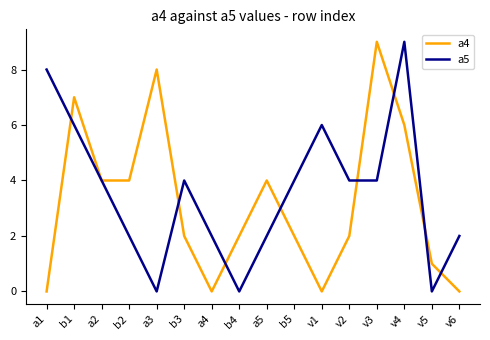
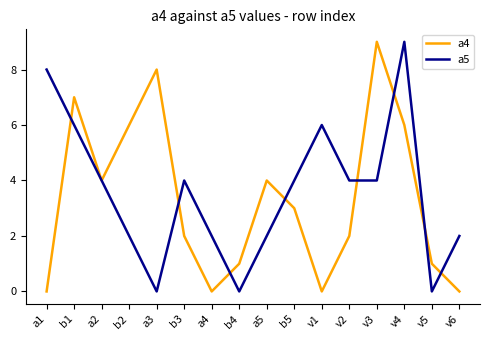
  {
    "a4": {
      "a1": 0,
      "b1": 7,
-     "b2": 4,
+     "b2": 6,
      "a3": 8,
      "b3": 2,
      "a4": 0,
-     "b4": 2,
+     "b4": 1,
      "a5": 4,
-     "b5": 2,
+     "b5": 3,
      "v1": 0,
      "v2": 2,
      "v3": 9,
      "v4": 6,
      "v5": 1,
      "v6": 0
    },
    "a5": {
      "a1": 8,
      "b1": 6,
      "b2": 2,
      "a3": 0,
      "b3": 4,
      "a4": 2,
      "b4": 0,
      "a5": 2,
      "b5": 4,
      "v1": 6,
      "v2": 4,
      "v3": 4,
      "v4": 9,
      "v5": 0,
      "v6": 2
    }
  }
